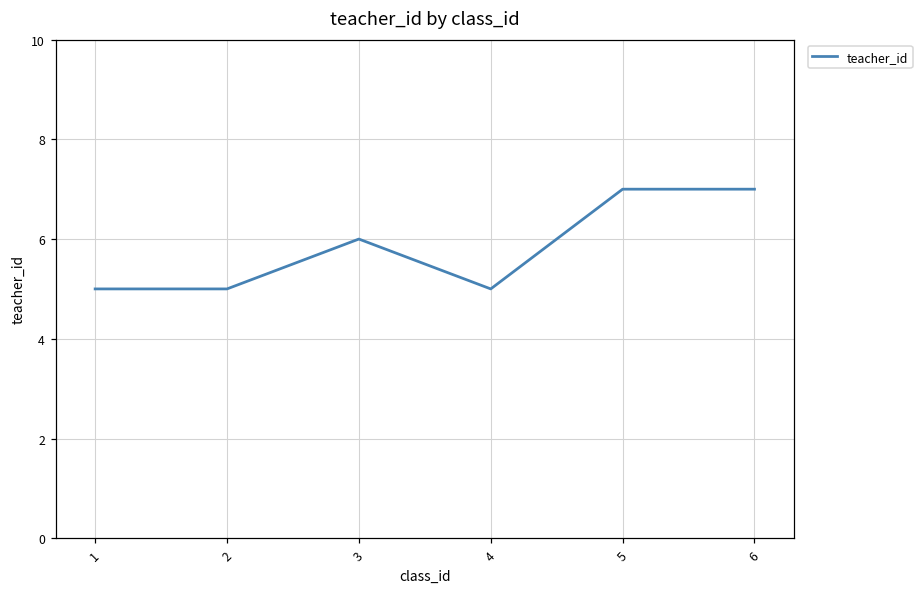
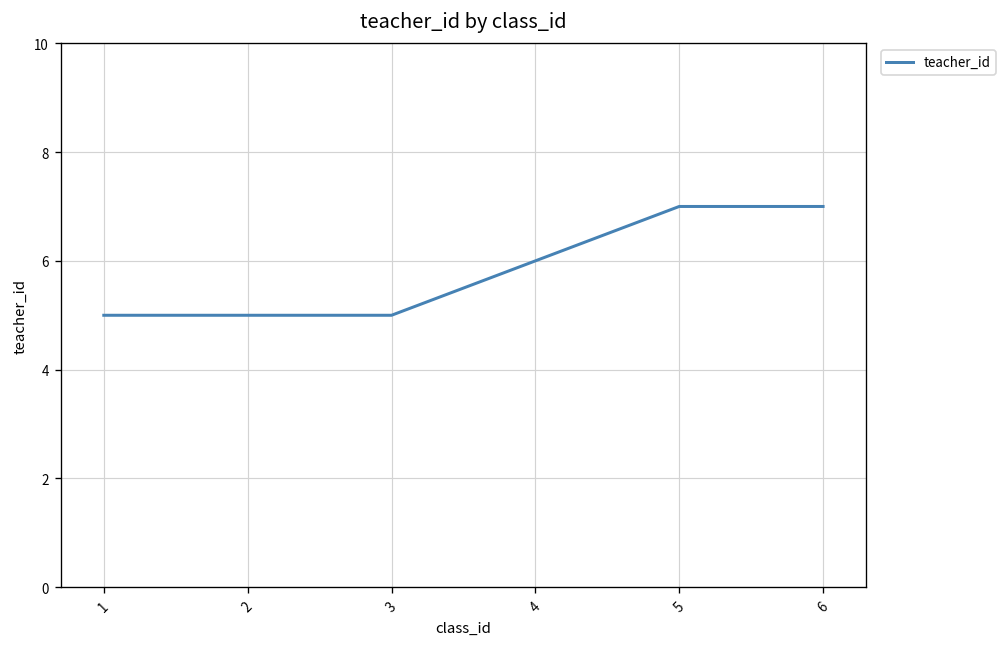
  {
    "1": 5,
    "2": 5,
-   "3": 6,
-   "4": 5,
+   "3": 5,
+   "4": 6,
    "5": 7,
    "6": 7
  }
